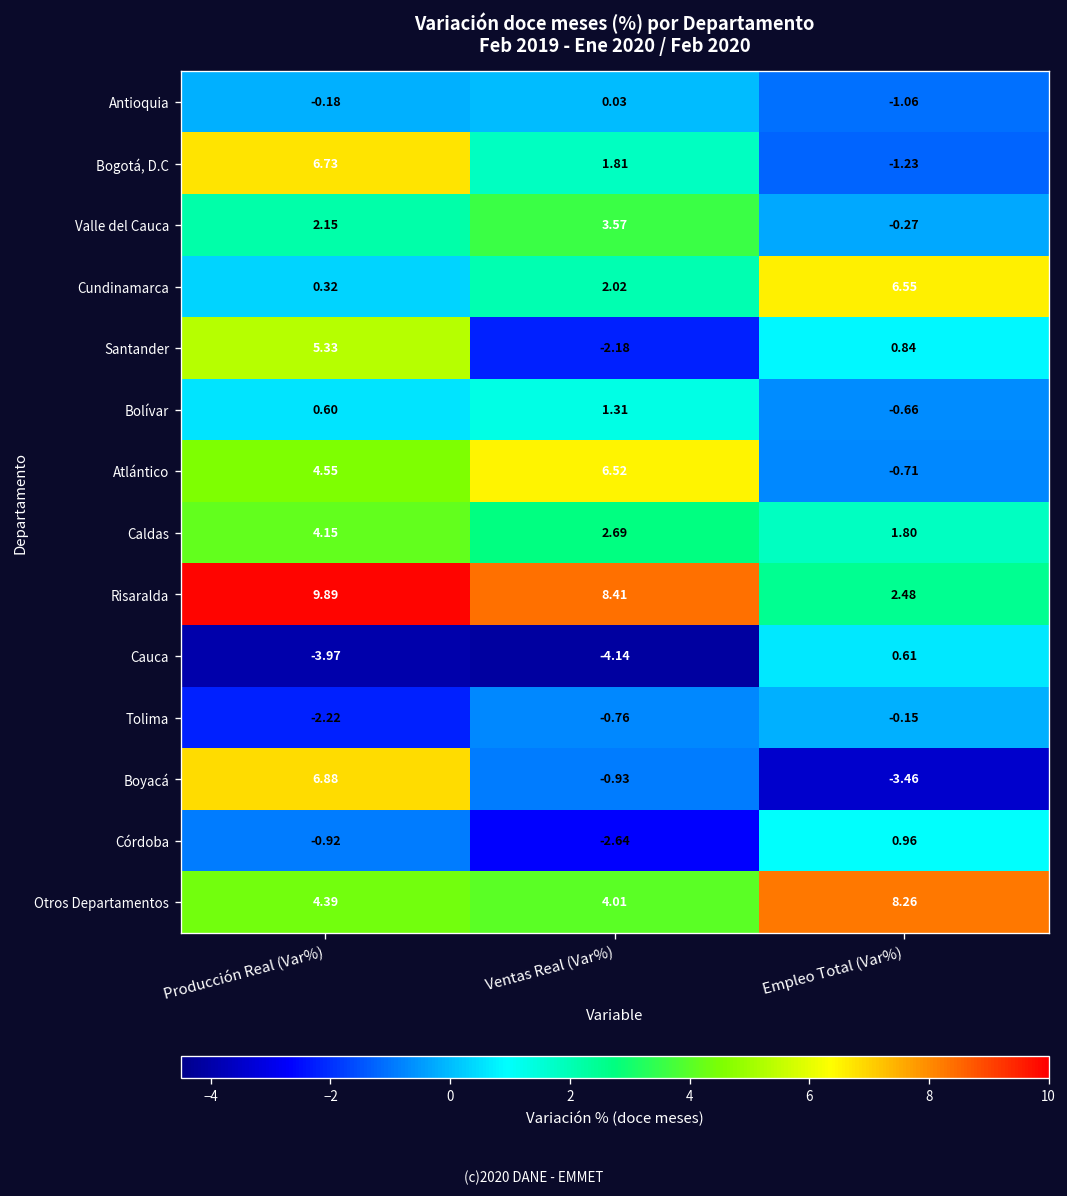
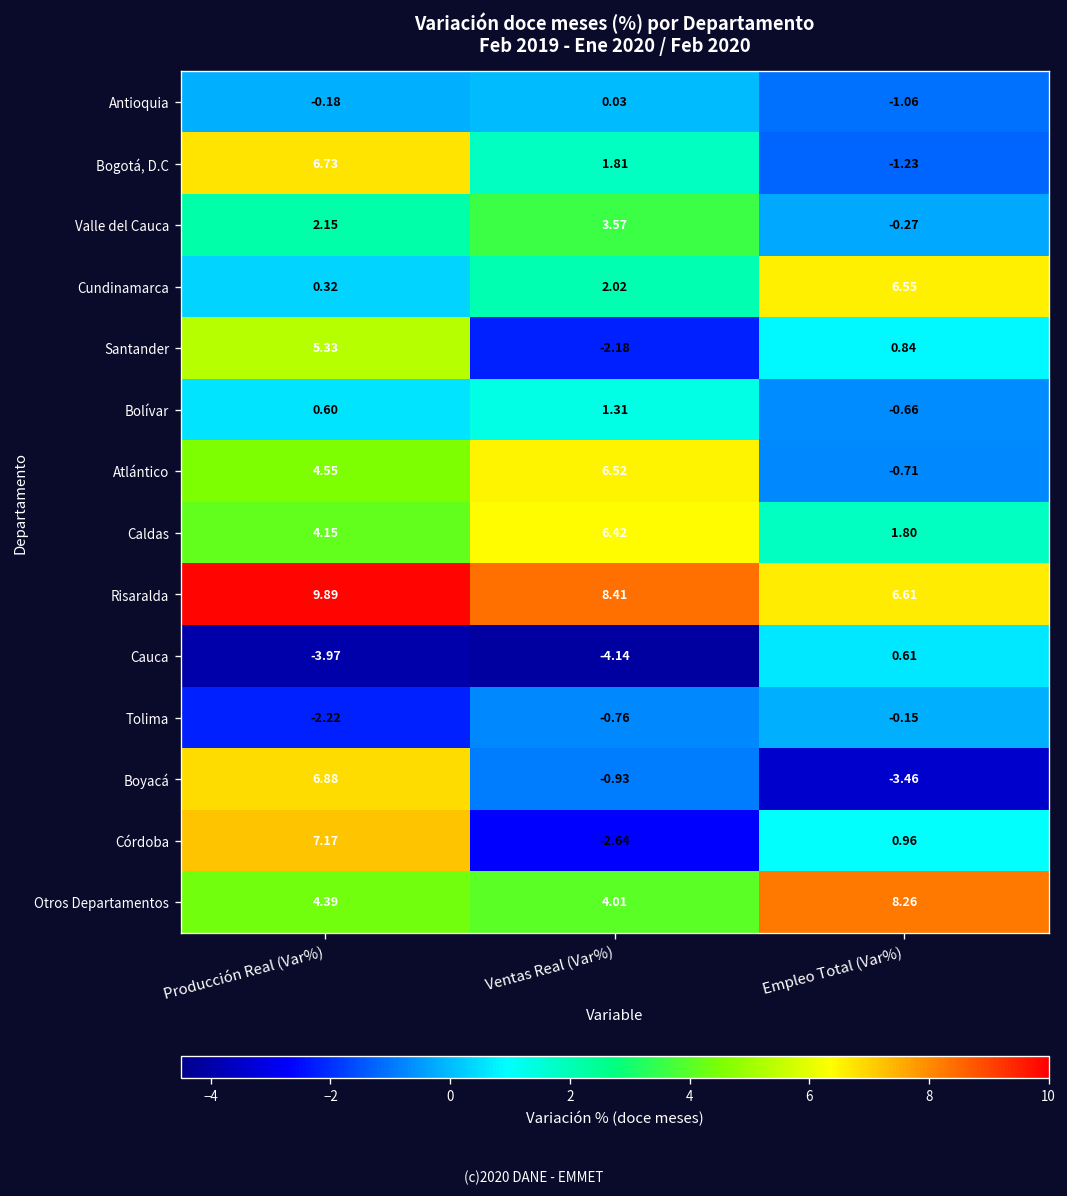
  {
    "Antioquia": {
      "Producción Real (Var%)": -0.18,
      "Ventas Real (Var%)": 0.03,
      "Empleo Total (Var%)": -1.06
    },
    "Bogotá, D.C": {
      "Producción Real (Var%)": 6.73,
      "Ventas Real (Var%)": 1.81,
      "Empleo Total (Var%)": -1.23
    },
    "Valle del Cauca": {
      "Producción Real (Var%)": 2.15,
      "Ventas Real (Var%)": 3.57,
      "Empleo Total (Var%)": -0.27
    },
    "Cundinamarca": {
      "Producción Real (Var%)": 0.32,
      "Ventas Real (Var%)": 2.02,
      "Empleo Total (Var%)": 6.55
    },
    "Santander": {
      "Producción Real (Var%)": 5.33,
      "Ventas Real (Var%)": -2.18,
      "Empleo Total (Var%)": 0.84
    },
    "Bolívar": {
      "Producción Real (Var%)": 0.60,
      "Ventas Real (Var%)": 1.31,
      "Empleo Total (Var%)": -0.66
    },
    "Atlántico": {
      "Producción Real (Var%)": 4.55,
      "Ventas Real (Var%)": 6.52,
      "Empleo Total (Var%)": -0.71
    },
    "Caldas": {
      "Producción Real (Var%)": 4.15,
-     "Ventas Real (Var%)": 2.69,
+     "Ventas Real (Var%)": 6.42,
      "Empleo Total (Var%)": 1.80
    },
    "Risaralda": {
      "Producción Real (Var%)": 9.89,
      "Ventas Real (Var%)": 8.41,
-     "Empleo Total (Var%)": 2.48
+     "Empleo Total (Var%)": 6.61
    },
    "Cauca": {
      "Producción Real (Var%)": -3.97,
      "Ventas Real (Var%)": -4.14,
      "Empleo Total (Var%)": 0.61
    },
    "Tolima": {
      "Producción Real (Var%)": -2.22,
      "Ventas Real (Var%)": -0.76,
      "Empleo Total (Var%)": -0.15
    },
    "Boyacá": {
      "Producción Real (Var%)": 6.88,
      "Ventas Real (Var%)": -0.93,
      "Empleo Total (Var%)": -3.46
    },
    "Córdoba": {
-     "Producción Real (Var%)": -0.92,
+     "Producción Real (Var%)": 7.17,
      "Ventas Real (Var%)": -2.64,
      "Empleo Total (Var%)": 0.96
    },
    "Otros Departamentos": {
      "Producción Real (Var%)": 4.39,
      "Ventas Real (Var%)": 4.01,
      "Empleo Total (Var%)": 8.26
    }
  }
